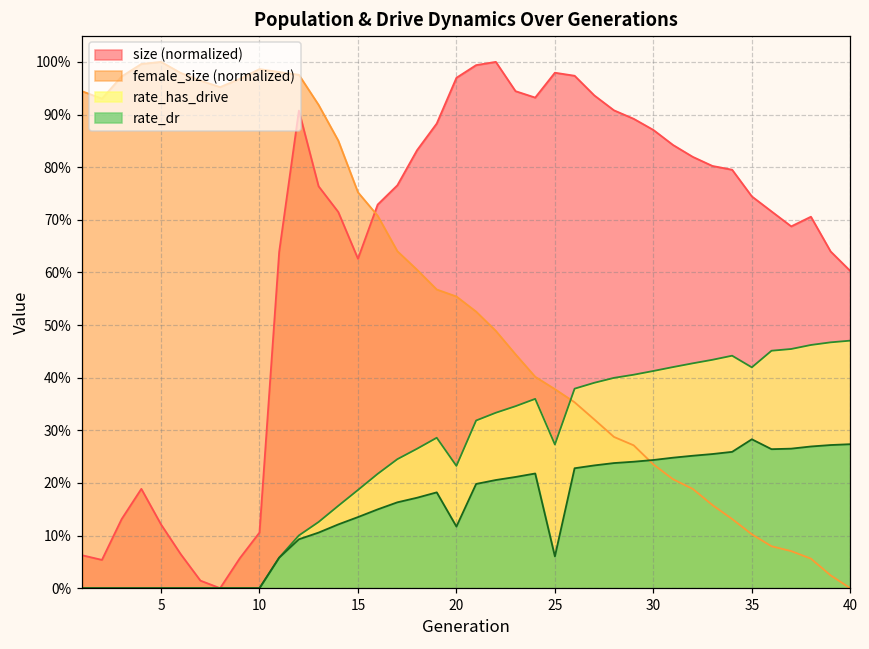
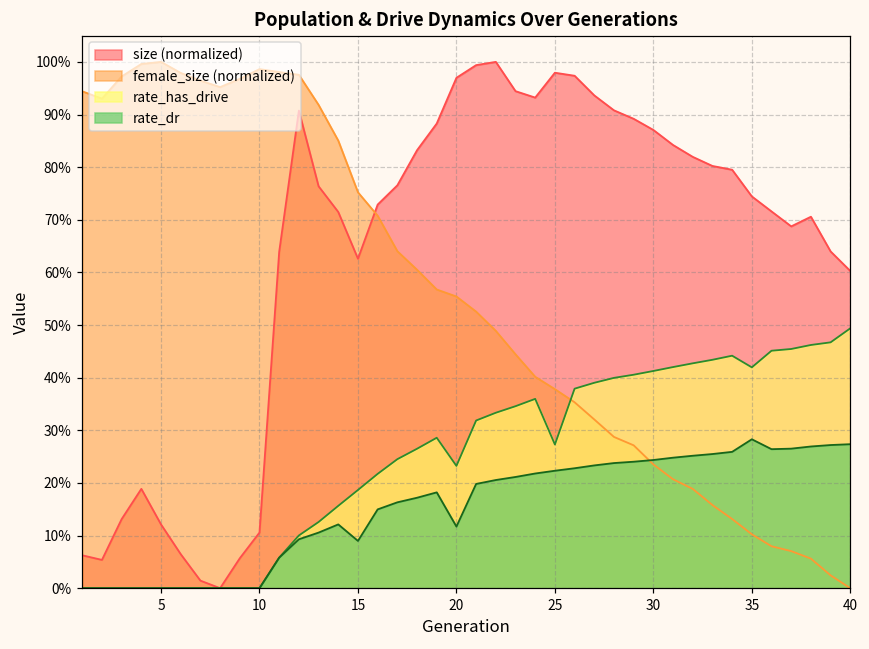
  {
    "size (normalized)": {
      "5": "12%",
      "10": "11%",
      "15": "63%",
      "20": "97%",
      "25": "98%",
      "30": "87%",
      "35": "74%",
      "40": "60%"
    },
    "female_size (normalized)": {
      "15": "75%",
      "20": "55%",
      "25": "38%",
      "30": "24%",
      "35": "10%",
      "40": "0%"
    },
    "rate_has_drive": {
      "15": "19%",
      "20": "23%",
      "25": "27%",
      "30": "41%",
      "35": "42%",
-     "40": "47%"
+     "40": "49%"
    },
    "rate_dr": {
-     "15": "14%",
+     "15": "9%",
      "20": "12%",
-     "25": "6%",
+     "25": "22%",
      "30": "24%",
      "35": "28%",
      "40": "27%"
    }
  }
